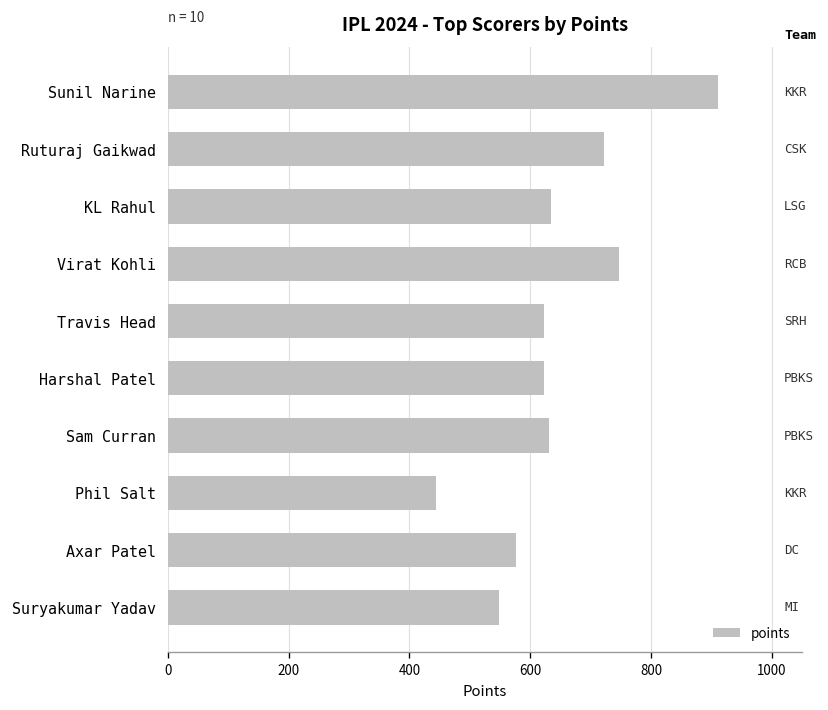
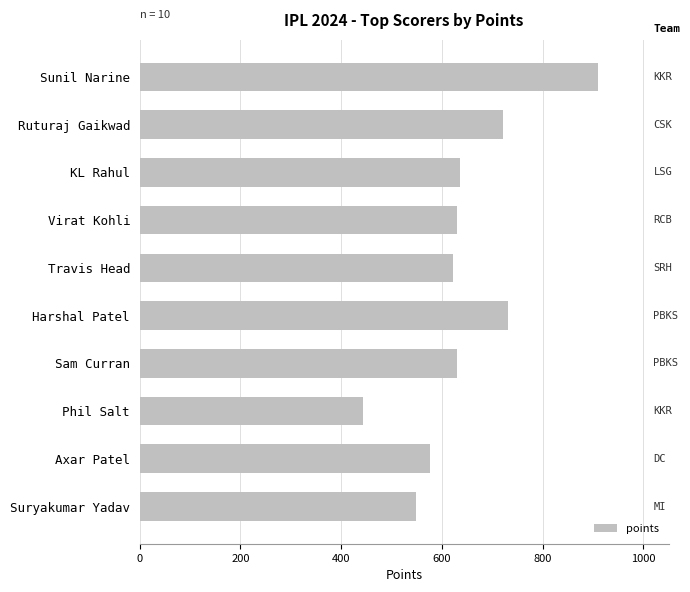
  {
    "Sunil Narine": 910,
    "Ruturaj Gaikwad": 720,
    "KL Rahul": 640,
-   "Virat Kohli": 750,
+   "Virat Kohli": 630,
    "Travis Head": 620,
-   "Harshal Patel": 620,
+   "Harshal Patel": 730,
    "Sam Curran": 630,
    "Phil Salt": 440,
    "Axar Patel": 580,
    "Suryakumar Yadav": 550
  }
